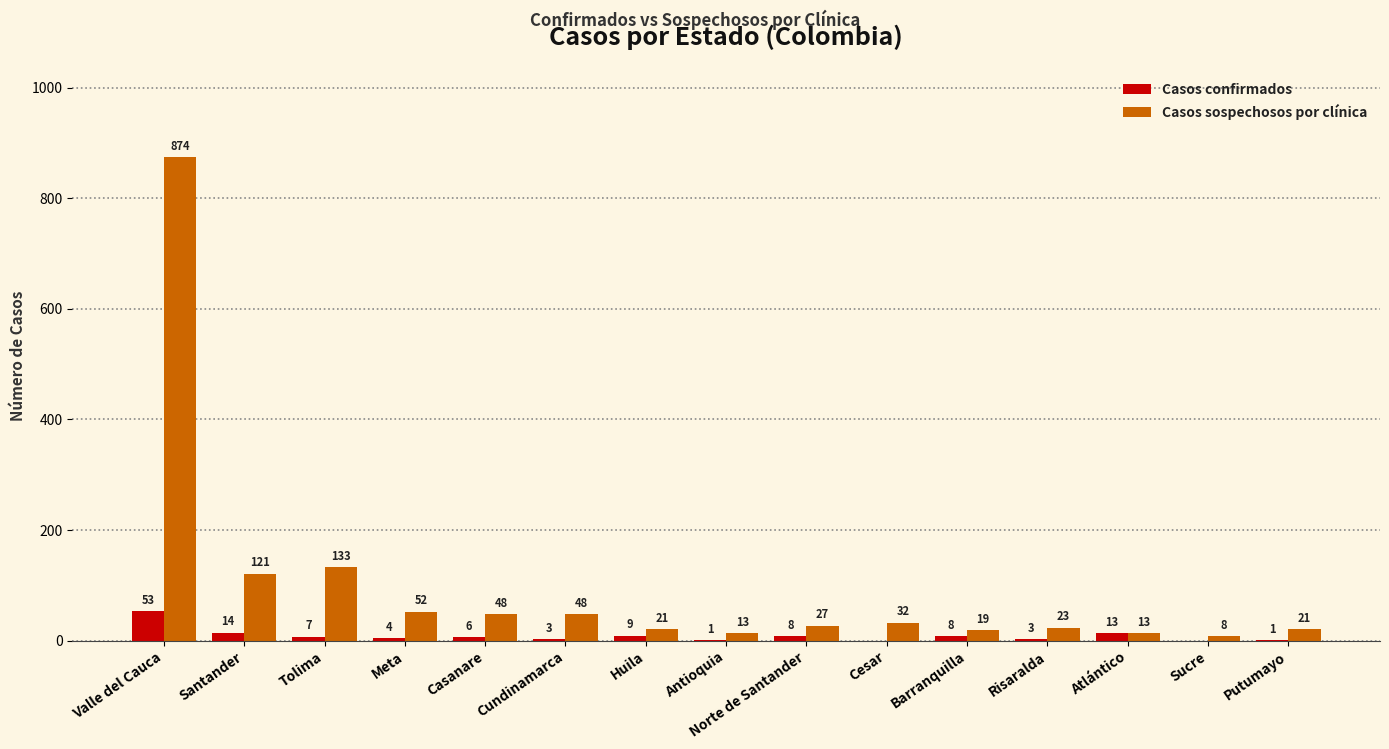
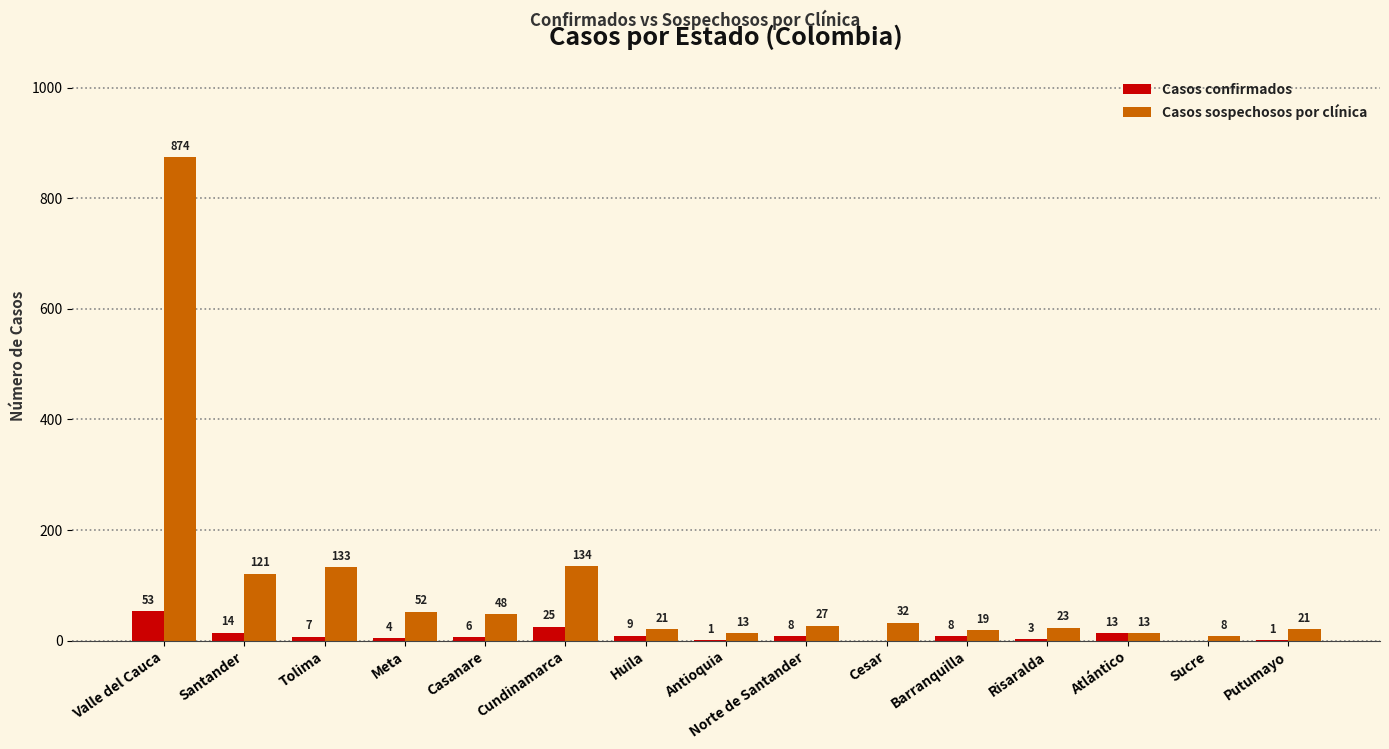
  {
    "Casos confirmados": {
      "Valle del Cauca": 53,
      "Santander": 14,
      "Tolima": 7,
      "Meta": 4,
      "Casanare": 6,
-     "Cundinamarca": 3,
+     "Cundinamarca": 25,
      "Huila": 9,
      "Antioquia": 1,
      "Norte de Santander": 8,
      "Barranquilla": 8,
      "Risaralda": 3,
      "Atlántico": 13,
      "Putumayo": 1
    },
    "Casos sospechosos por clínica": {
      "Valle del Cauca": 874,
      "Santander": 121,
      "Tolima": 133,
      "Meta": 52,
      "Casanare": 48,
-     "Cundinamarca": 48,
+     "Cundinamarca": 134,
      "Huila": 21,
      "Antioquia": 13,
      "Norte de Santander": 27,
      "Cesar": 32,
      "Barranquilla": 19,
      "Risaralda": 23,
      "Atlántico": 13,
      "Sucre": 8,
      "Putumayo": 21
    }
  }
